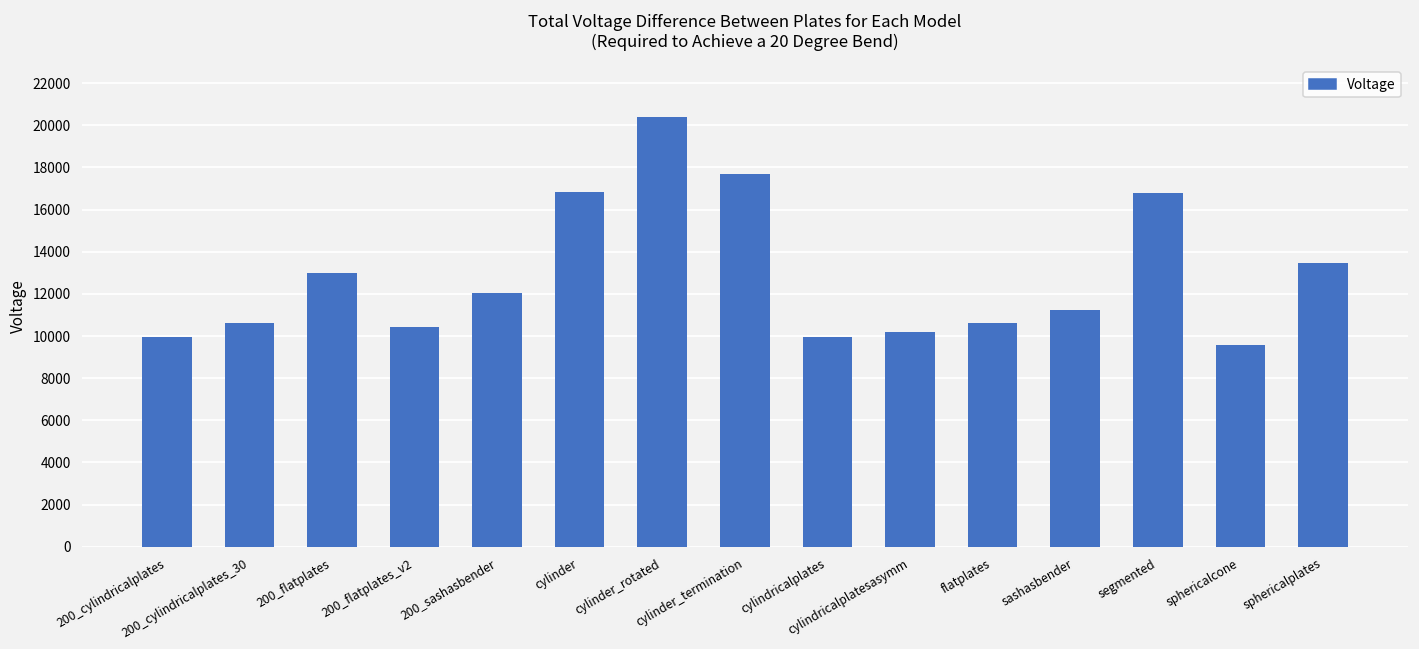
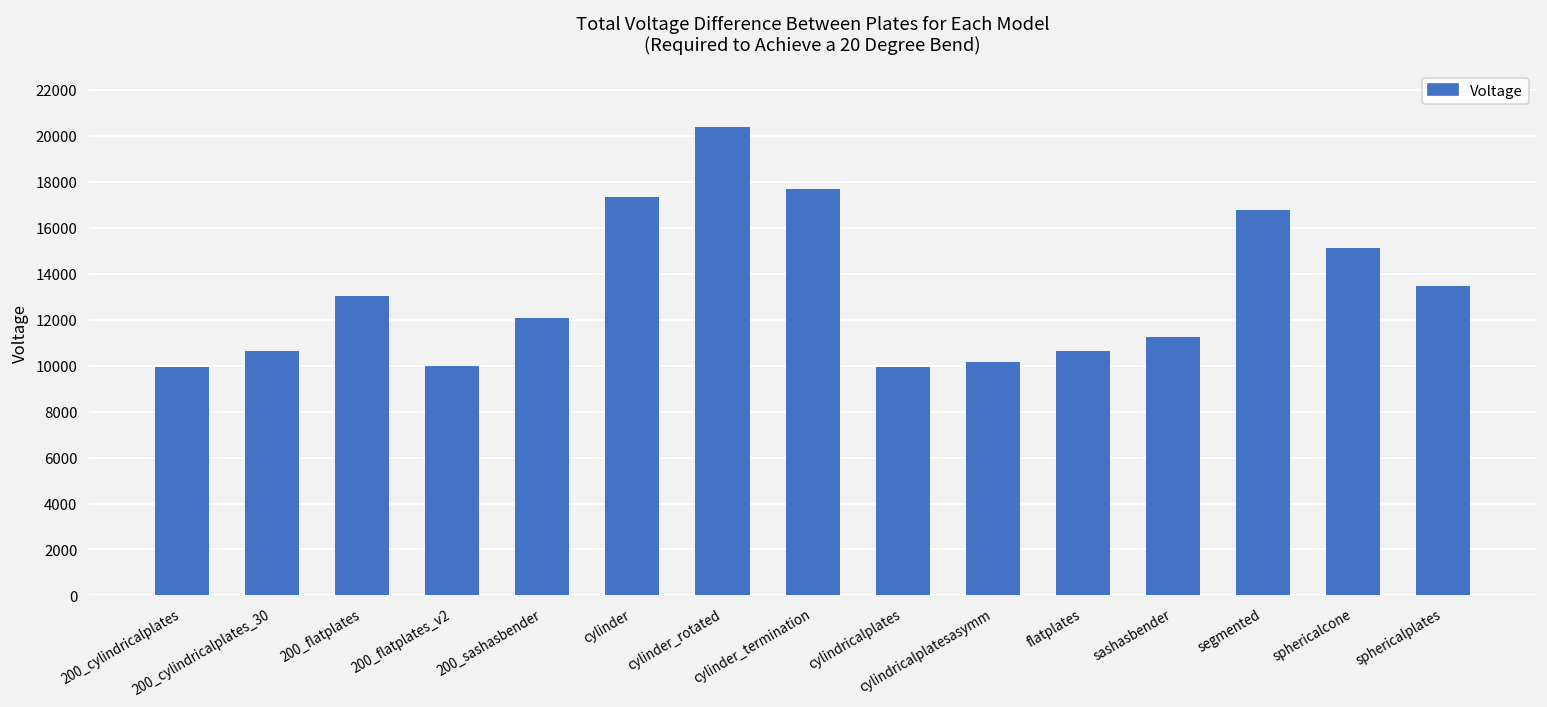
  {
    "200_cylindricalplates": 10000,
    "200_cylindricalplates_30": 10600,
    "200_flatplates": 13000,
-   "200_flatplates_v2": 10400,
+   "200_flatplates_v2": 10000,
    "200_sashasbender": 12100,
-   "cylinder": 16800,
+   "cylinder": 17300,
    "cylinder_rotated": 20400,
    "cylinder_termination": 17700,
    "cylindricalplates": 9900,
    "cylindricalplatesasymm": 10200,
    "flatplates": 10600,
    "sashasbender": 11200,
    "segmented": 16800,
-   "sphericalcone": 9600,
+   "sphericalcone": 15100,
    "sphericalplates": 13500
  }
